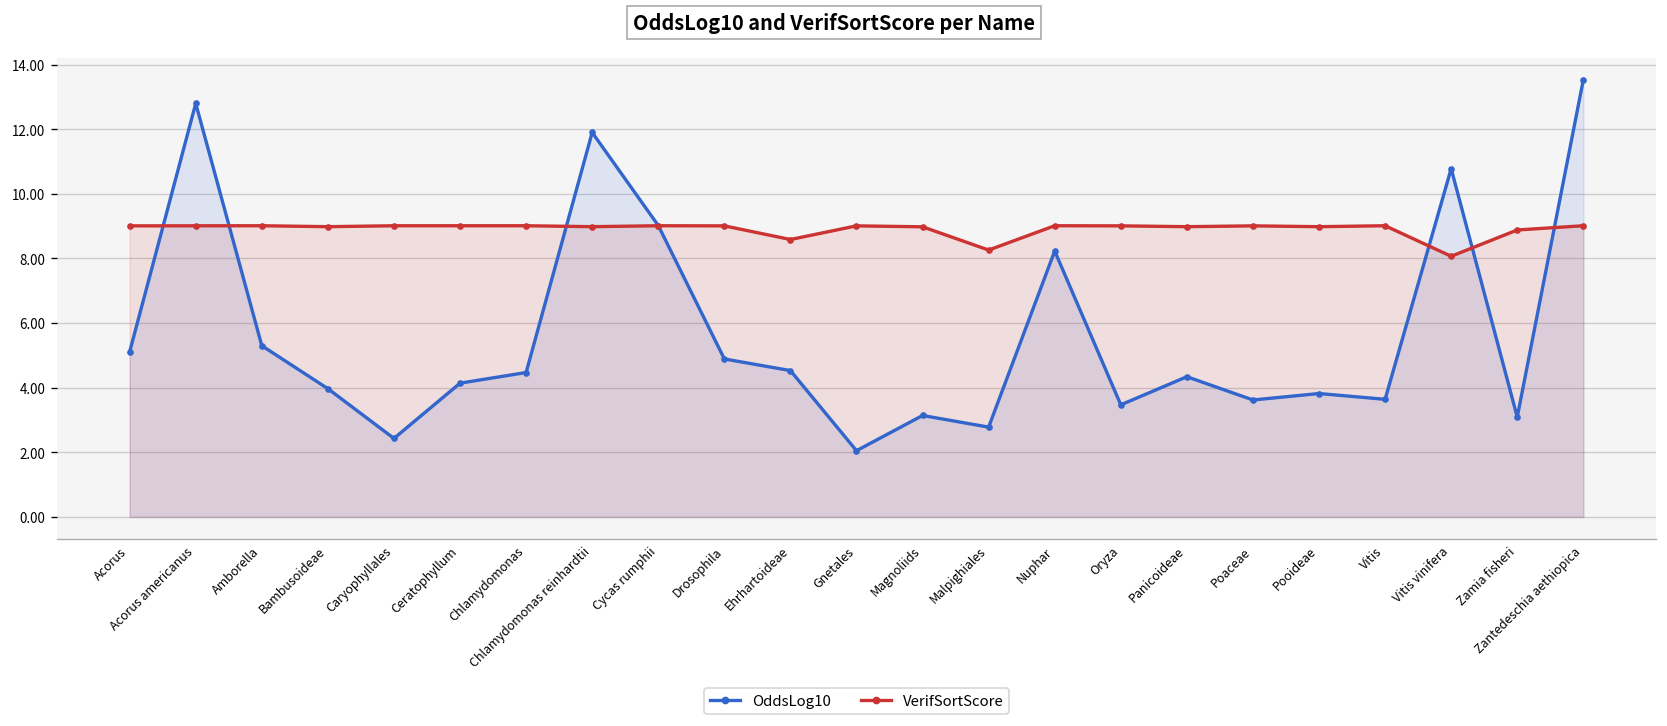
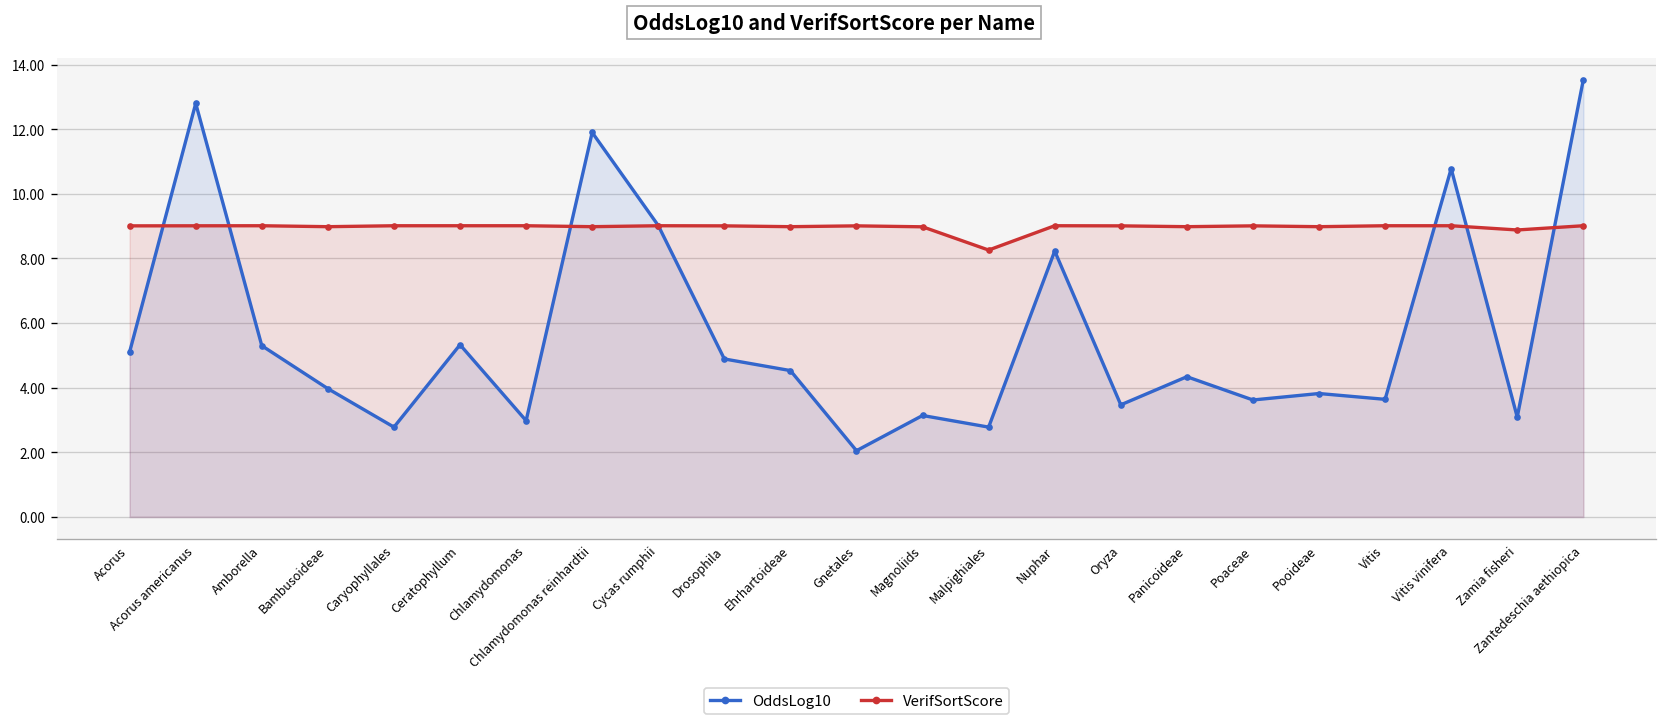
  {
    "OddsLog10": {
      "Acorus": 5.1,
      "Acorus americanus": 12.8,
      "Amborella": 5.3,
      "Bambusoideae": 4.0,
-     "Caryophyllales": 2.4,
-     "Ceratophyllum": 4.1,
-     "Chlamydomonas": 4.5,
+     "Caryophyllales": 2.8,
+     "Ceratophyllum": 5.3,
+     "Chlamydomonas": 3.0,
      "Chlamydomonas reinhardtii": 11.9,
      "Drosophila": 4.9,
      "Ehrhartoideae": 4.5,
      "Gnetales": 2.1,
      "Magnoliids": 3.1,
      "Malpighiales": 2.8,
      "Nuphar": 8.2,
      "Oryza": 3.5,
      "Panicoideae": 4.3,
      "Poaceae": 3.6,
      "Pooideae": 3.8,
      "Vitis": 3.6,
      "Vitis vinifera": 10.8,
      "Zamia fisheri": 3.1,
      "Zantedeschia aethiopica": 13.5
    },
    "VerifSortScore": {
      "Acorus": 9.0,
      "Acorus americanus": 9.0,
      "Amborella": 9.0,
      "Bambusoideae": 9.0,
      "Caryophyllales": 9.0,
      "Ceratophyllum": 9.0,
      "Chlamydomonas": 9.0,
      "Chlamydomonas reinhardtii": 9.0,
      "Drosophila": 9.0,
-     "Ehrhartoideae": 8.6,
+     "Ehrhartoideae": 9.0,
      "Gnetales": 9.0,
      "Magnoliids": 9.0,
      "Malpighiales": 8.3,
      "Nuphar": 9.0,
      "Oryza": 9.0,
      "Panicoideae": 9.0,
      "Poaceae": 9.0,
      "Pooideae": 9.0,
      "Vitis": 9.0,
-     "Vitis vinifera": 8.1,
+     "Vitis vinifera": 9.0,
      "Zamia fisheri": 8.9,
      "Zantedeschia aethiopica": 9.0
    }
  }
